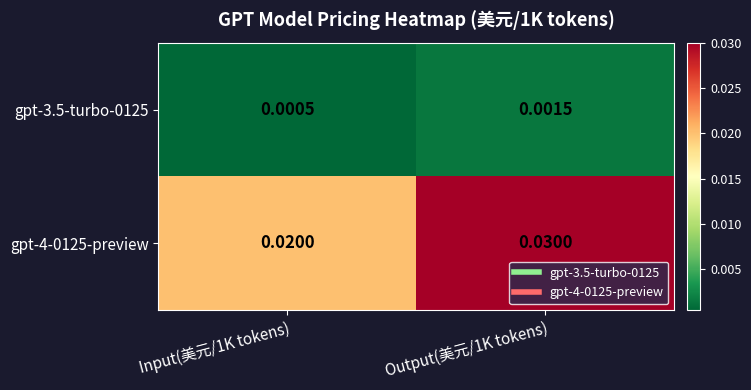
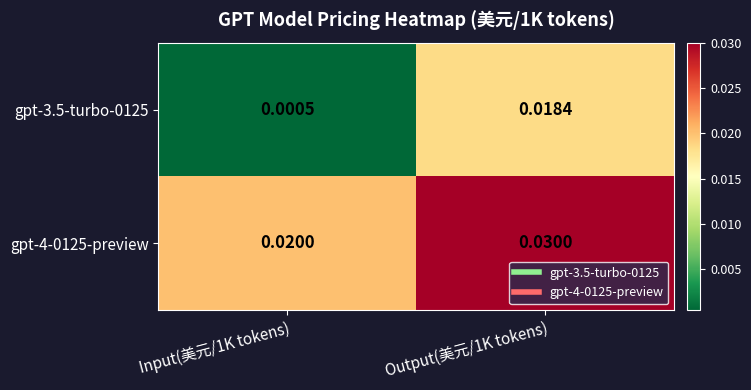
  {
    "gpt-3.5-turbo-0125": {
      "Input(美元/1K tokens)": 0.0005,
-     "Output(美元/1K tokens)": 0.0015
+     "Output(美元/1K tokens)": 0.0184
    },
    "gpt-4-0125-preview": {
      "Input(美元/1K tokens)": 0.0200,
      "Output(美元/1K tokens)": 0.0300
    }
  }
